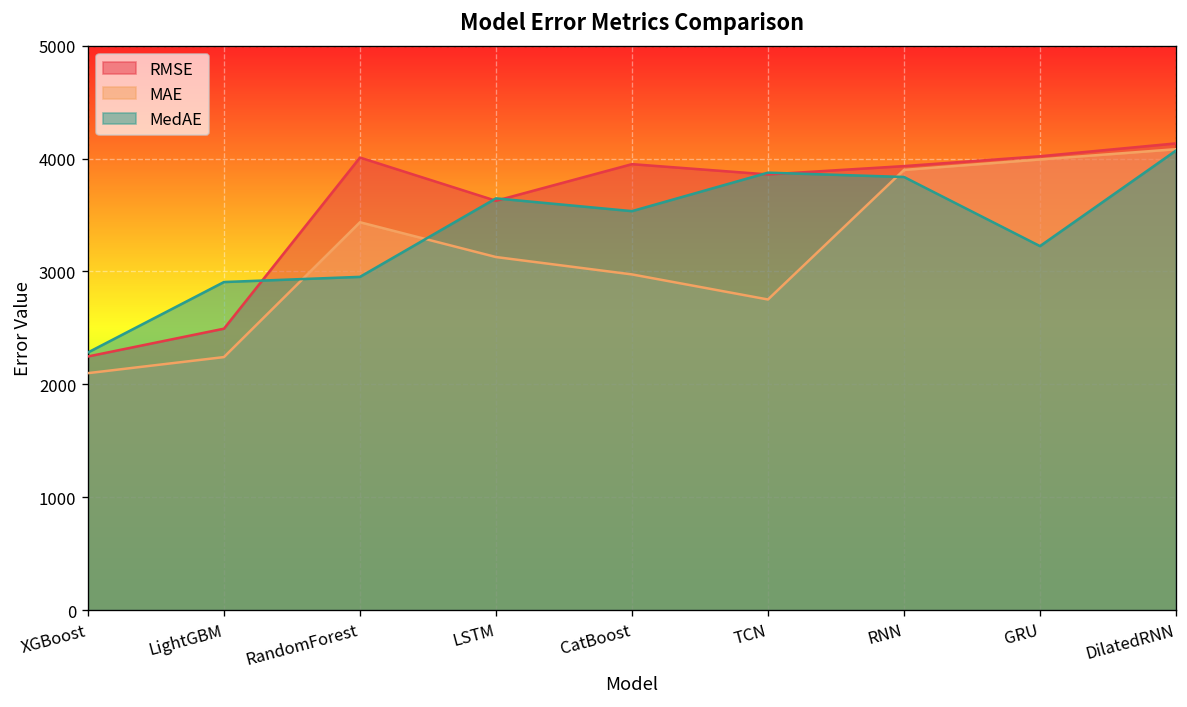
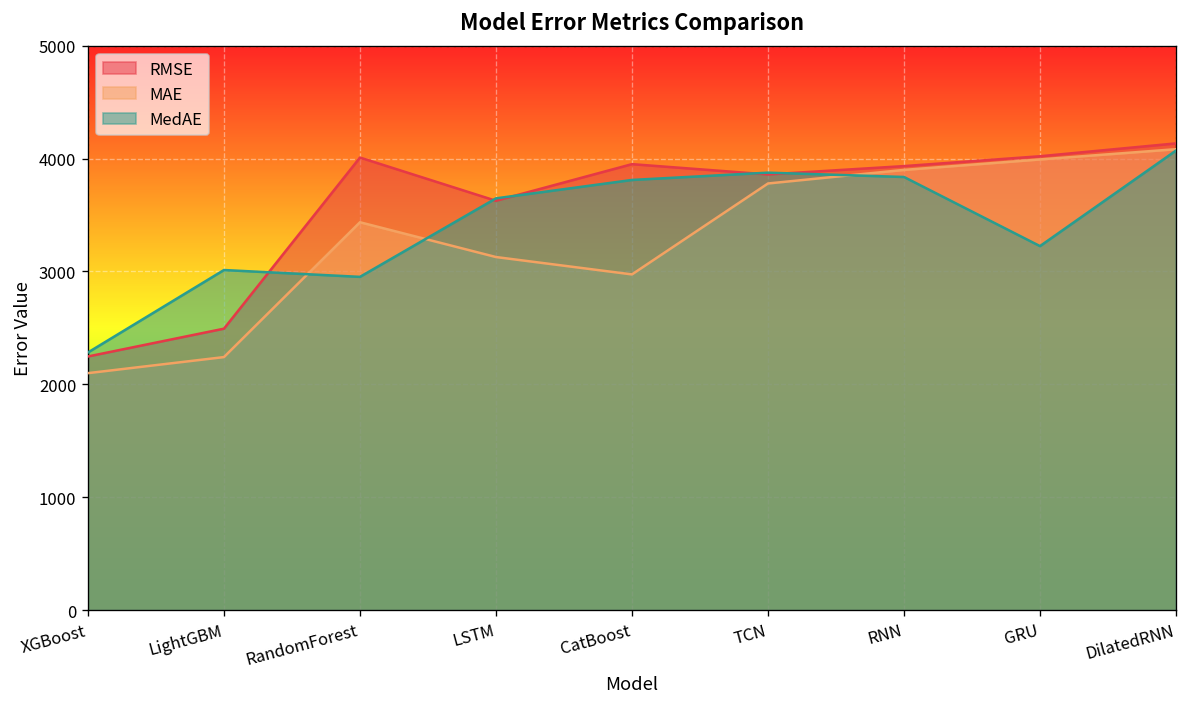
  {
    "RMSE": {
      "XGBoost": 2200,
      "LightGBM": 2500,
      "RandomForest": 4000,
      "CatBoost": 4000,
      "RNN": 3900,
      "GRU": 4000,
      "DilatedRNN": 4100
    },
    "MAE": {
      "XGBoost": 2100,
      "LightGBM": 2200,
      "RandomForest": 3400,
      "LSTM": 3100,
      "CatBoost": 3000,
-     "TCN": 2800,
+     "TCN": 3800,
      "RNN": 3900,
      "GRU": 4000
    },
    "MedAE": {
      "XGBoost": 2300,
-     "LightGBM": 2900,
+     "LightGBM": 3000,
      "RandomForest": 3000,
-     "CatBoost": 3500,
+     "CatBoost": 3800,
      "RNN": 3800,
      "GRU": 3200
    }
  }
